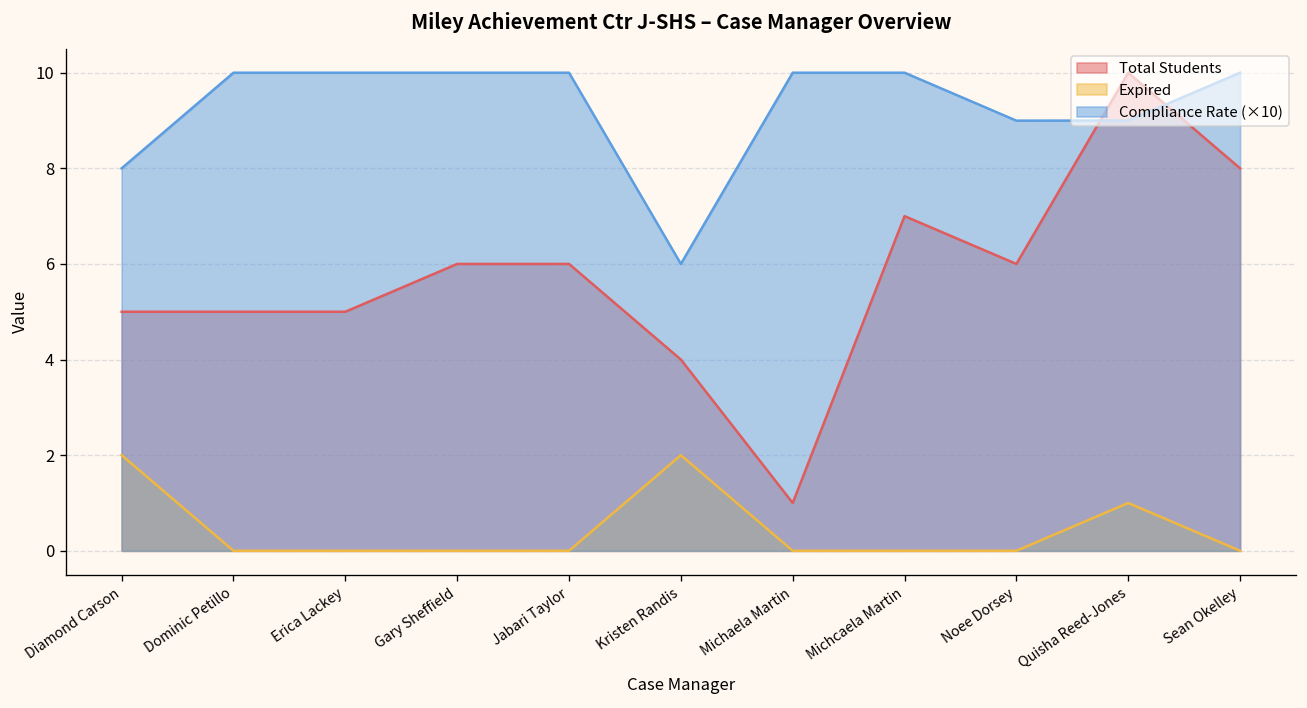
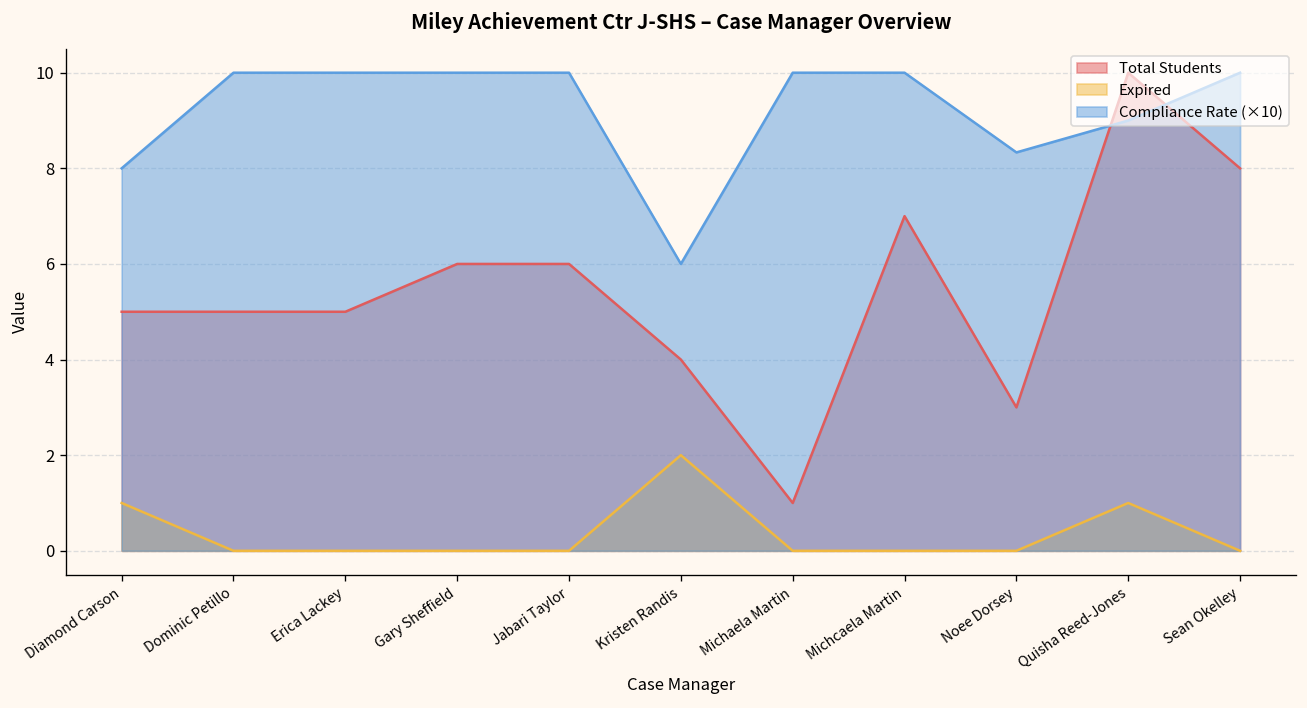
  {
    "Total Students": {
      "Diamond Carson": 5,
      "Dominic Petillo": 5,
      "Erica Lackey": 5,
      "Gary Sheffield": 6,
      "Jabari Taylor": 6,
      "Kristen Randis": 4,
      "Michaela Martin": 1,
      "Michcaela Martin": 7,
-     "Noee Dorsey": 6,
+     "Noee Dorsey": 3,
      "Sean Okelley": 8
    },
    "Expired": {
-     "Diamond Carson": 2,
+     "Diamond Carson": 1,
      "Dominic Petillo": 0,
      "Erica Lackey": 0,
      "Gary Sheffield": 0,
      "Jabari Taylor": 0,
      "Kristen Randis": 2,
      "Michaela Martin": 0,
      "Michcaela Martin": 0,
      "Noee Dorsey": 0,
      "Quisha Reed-Jones": 1,
      "Sean Okelley": 0
    },
    "Compliance Rate (×10)": {
      "Diamond Carson": 8.0,
      "Dominic Petillo": 10.0,
      "Erica Lackey": 10.0,
      "Gary Sheffield": 10.0,
      "Jabari Taylor": 10.0,
      "Kristen Randis": 6.0,
      "Michaela Martin": 10.0,
      "Michcaela Martin": 10.0,
-     "Noee Dorsey": 9.0
+     "Noee Dorsey": 8.3
    }
  }
